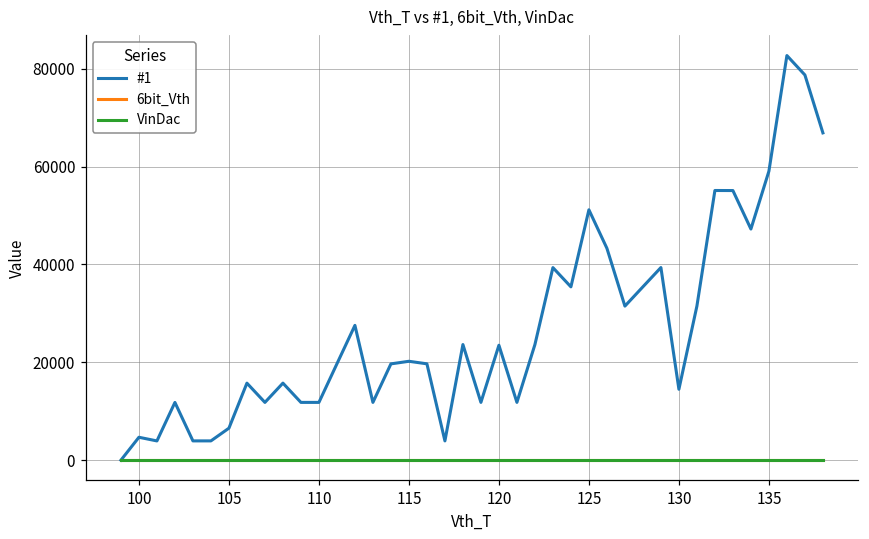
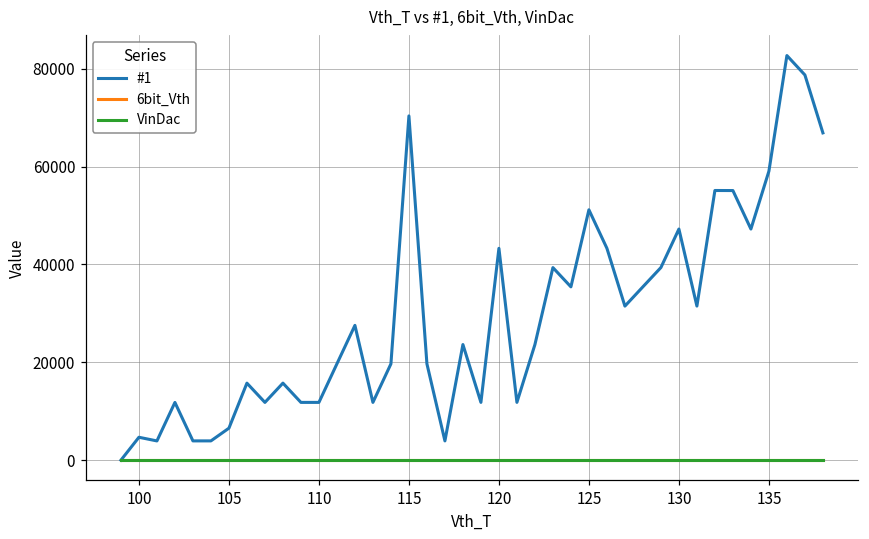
  {
    "#1": {
      "100": 5000,
      "105": 7000,
      "110": 12000,
-     "115": 20000,
-     "120": 23000,
+     "115": 70000,
+     "120": 43000,
      "125": 51000,
-     "130": 14000,
+     "130": 47000,
      "135": 59000
    },
    "VinDac": {
      "100": 0,
      "105": 0,
      "110": 0,
      "115": 0,
      "120": 0,
      "125": 0,
      "130": 0,
      "135": 0
    }
  }
